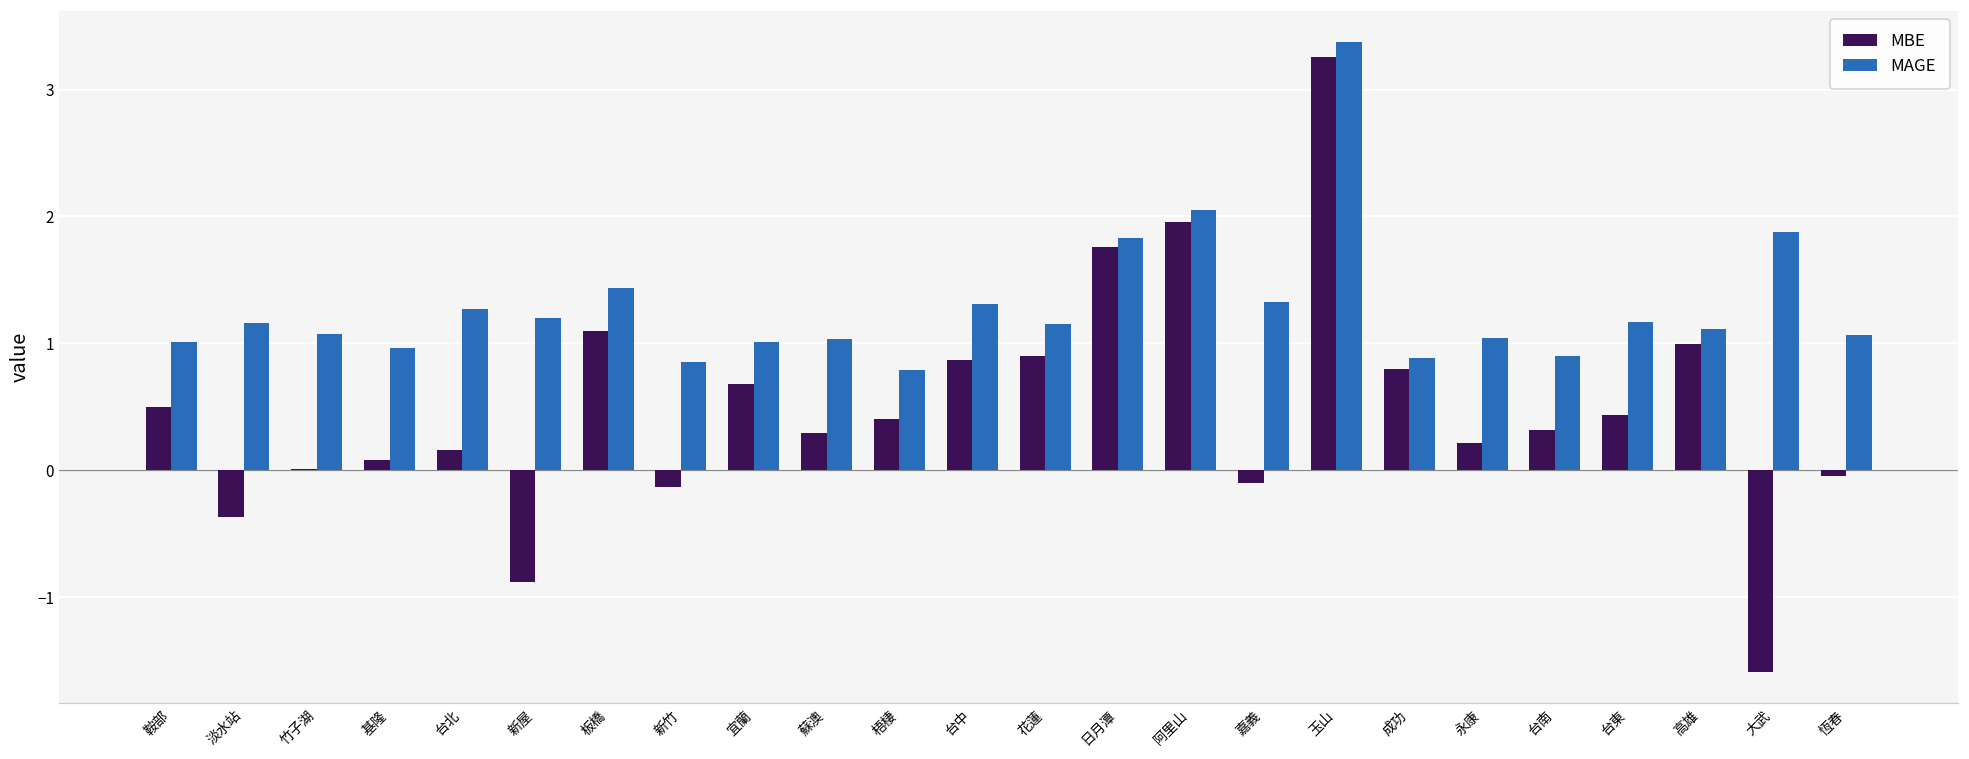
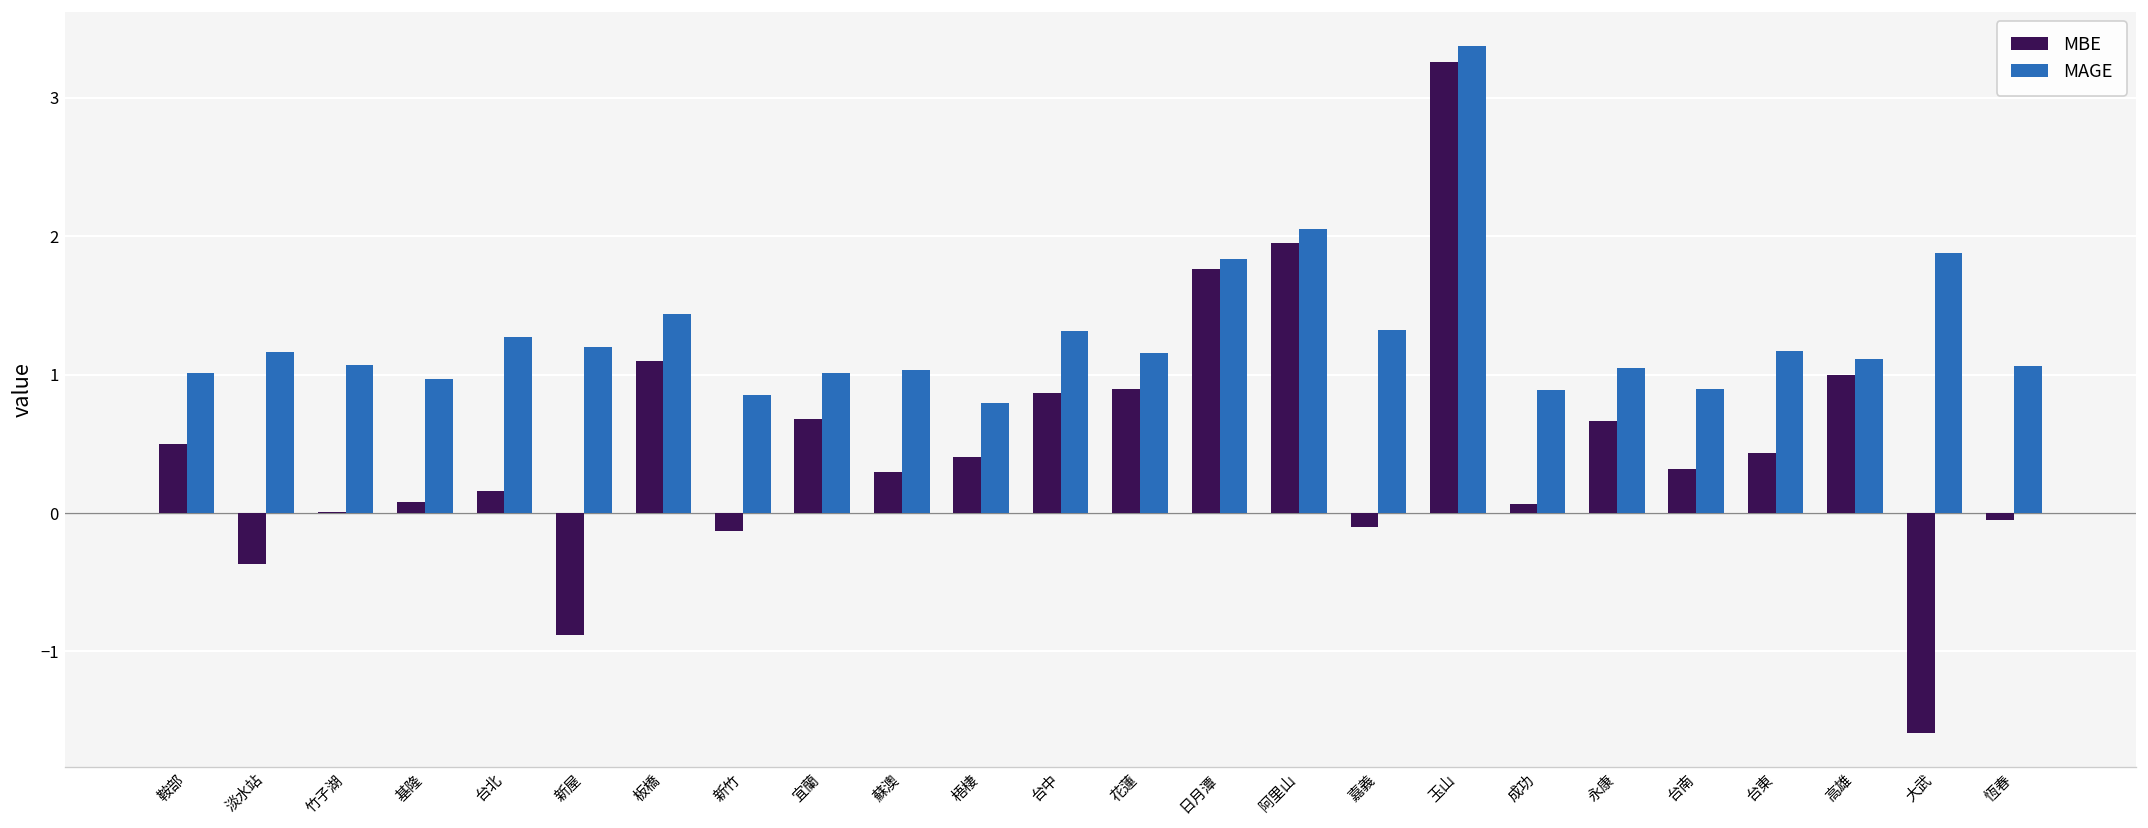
  {
    "MBE": {
      "鞍部": 0.50,
      "淡水站": -0.37,
      "基隆": 0.08,
      "台北": 0.16,
      "新屋": -0.88,
      "板橋": 1.10,
      "新竹": -0.13,
      "宜蘭": 0.68,
      "蘇澳": 0.29,
      "梧棲": 0.40,
      "台中": 0.87,
      "花蓮": 0.90,
      "日月潭": 1.76,
      "阿里山": 1.95,
      "嘉義": -0.10,
      "玉山": 3.26,
-     "成功": 0.80,
-     "永康": 0.22,
+     "成功": 0.06,
+     "永康": 0.66,
      "台南": 0.32,
      "台東": 0.43,
      "高雄": 1.00,
      "大武": -1.59,
      "恆春": -0.05
    },
    "MAGE": {
      "鞍部": 1.01,
      "淡水站": 1.16,
      "竹子湖": 1.07,
      "基隆": 0.97,
      "台北": 1.27,
      "新屋": 1.20,
      "板橋": 1.44,
      "新竹": 0.85,
      "宜蘭": 1.01,
      "蘇澳": 1.03,
      "梧棲": 0.79,
      "台中": 1.31,
      "花蓮": 1.15,
      "日月潭": 1.83,
      "阿里山": 2.05,
      "嘉義": 1.32,
      "玉山": 3.37,
      "成功": 0.89,
      "永康": 1.05,
      "台南": 0.90,
      "台東": 1.17,
      "高雄": 1.11,
      "大武": 1.88,
      "恆春": 1.06
    }
  }
